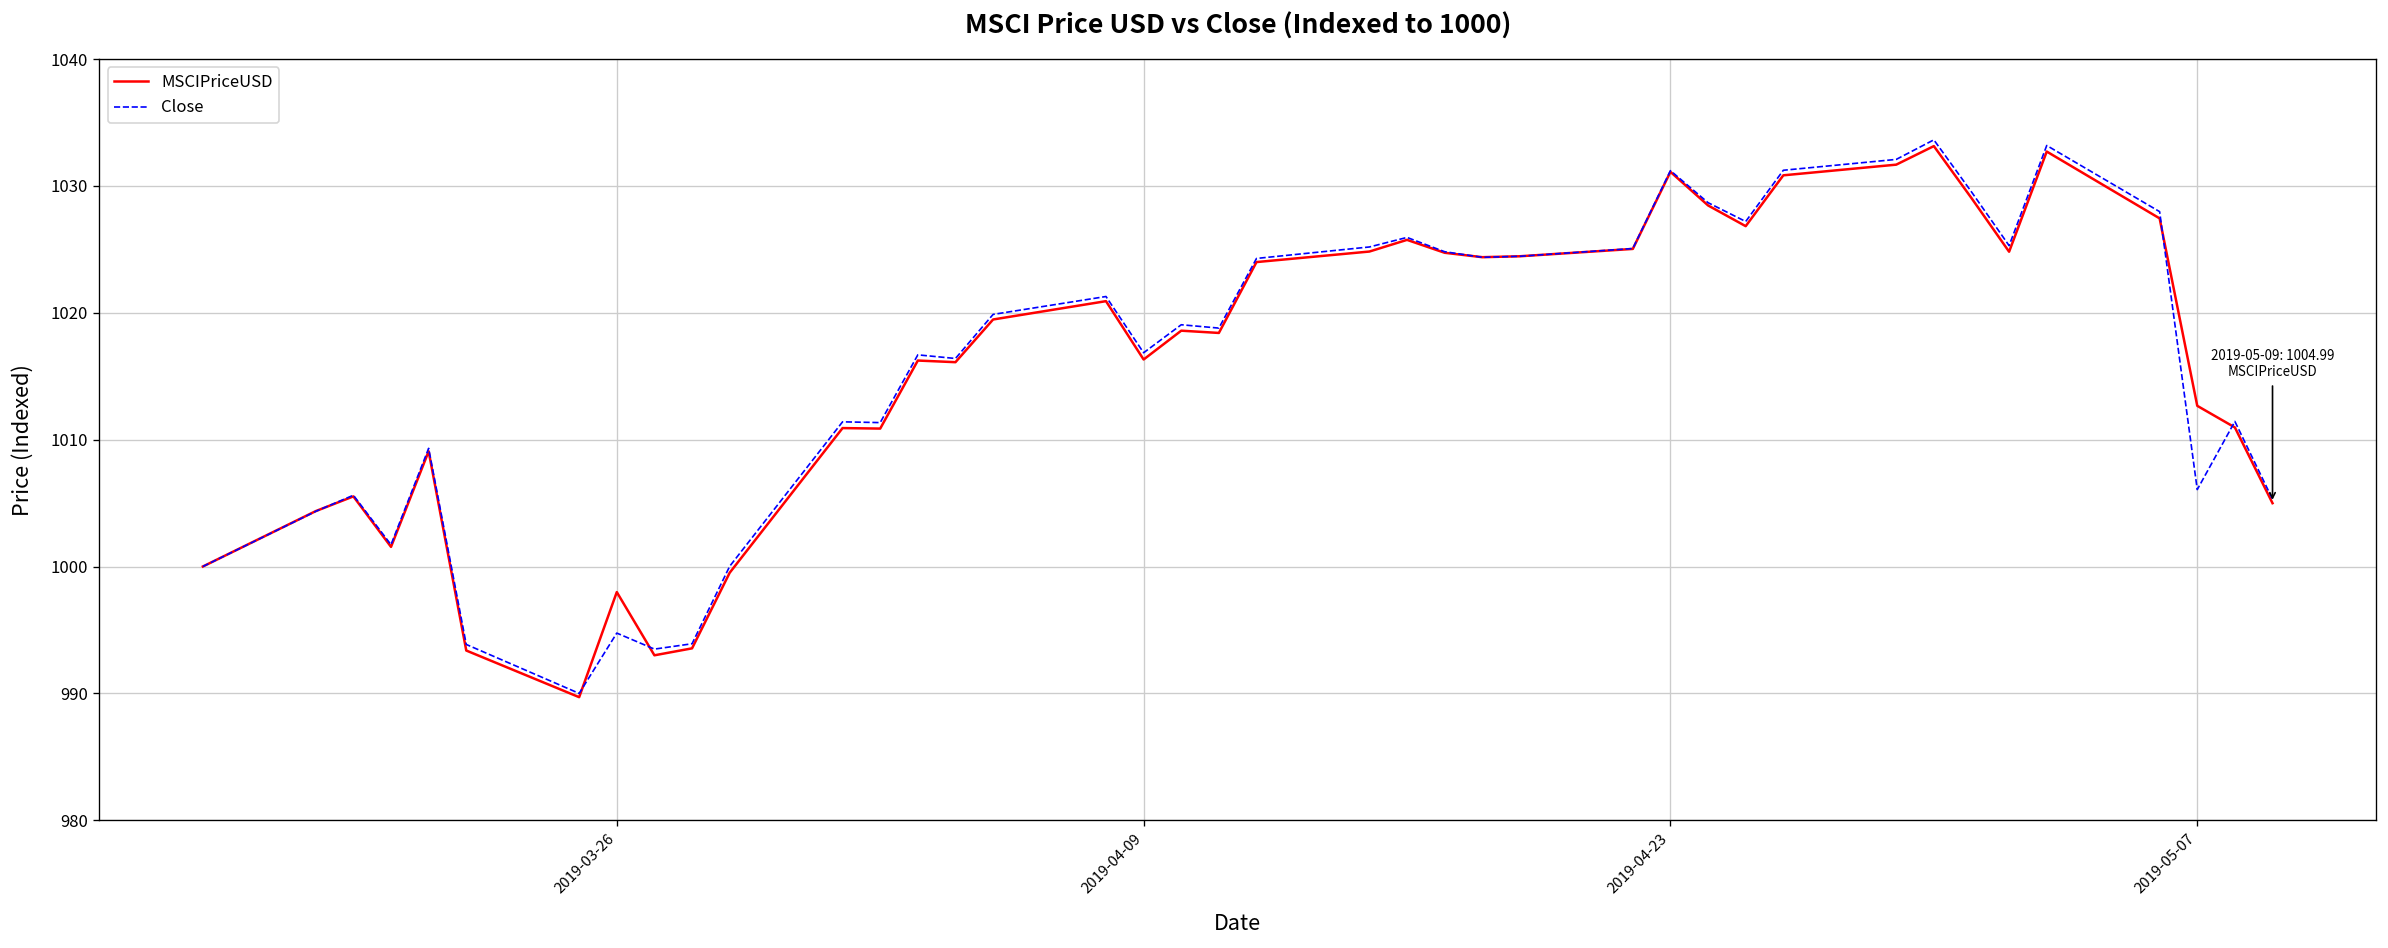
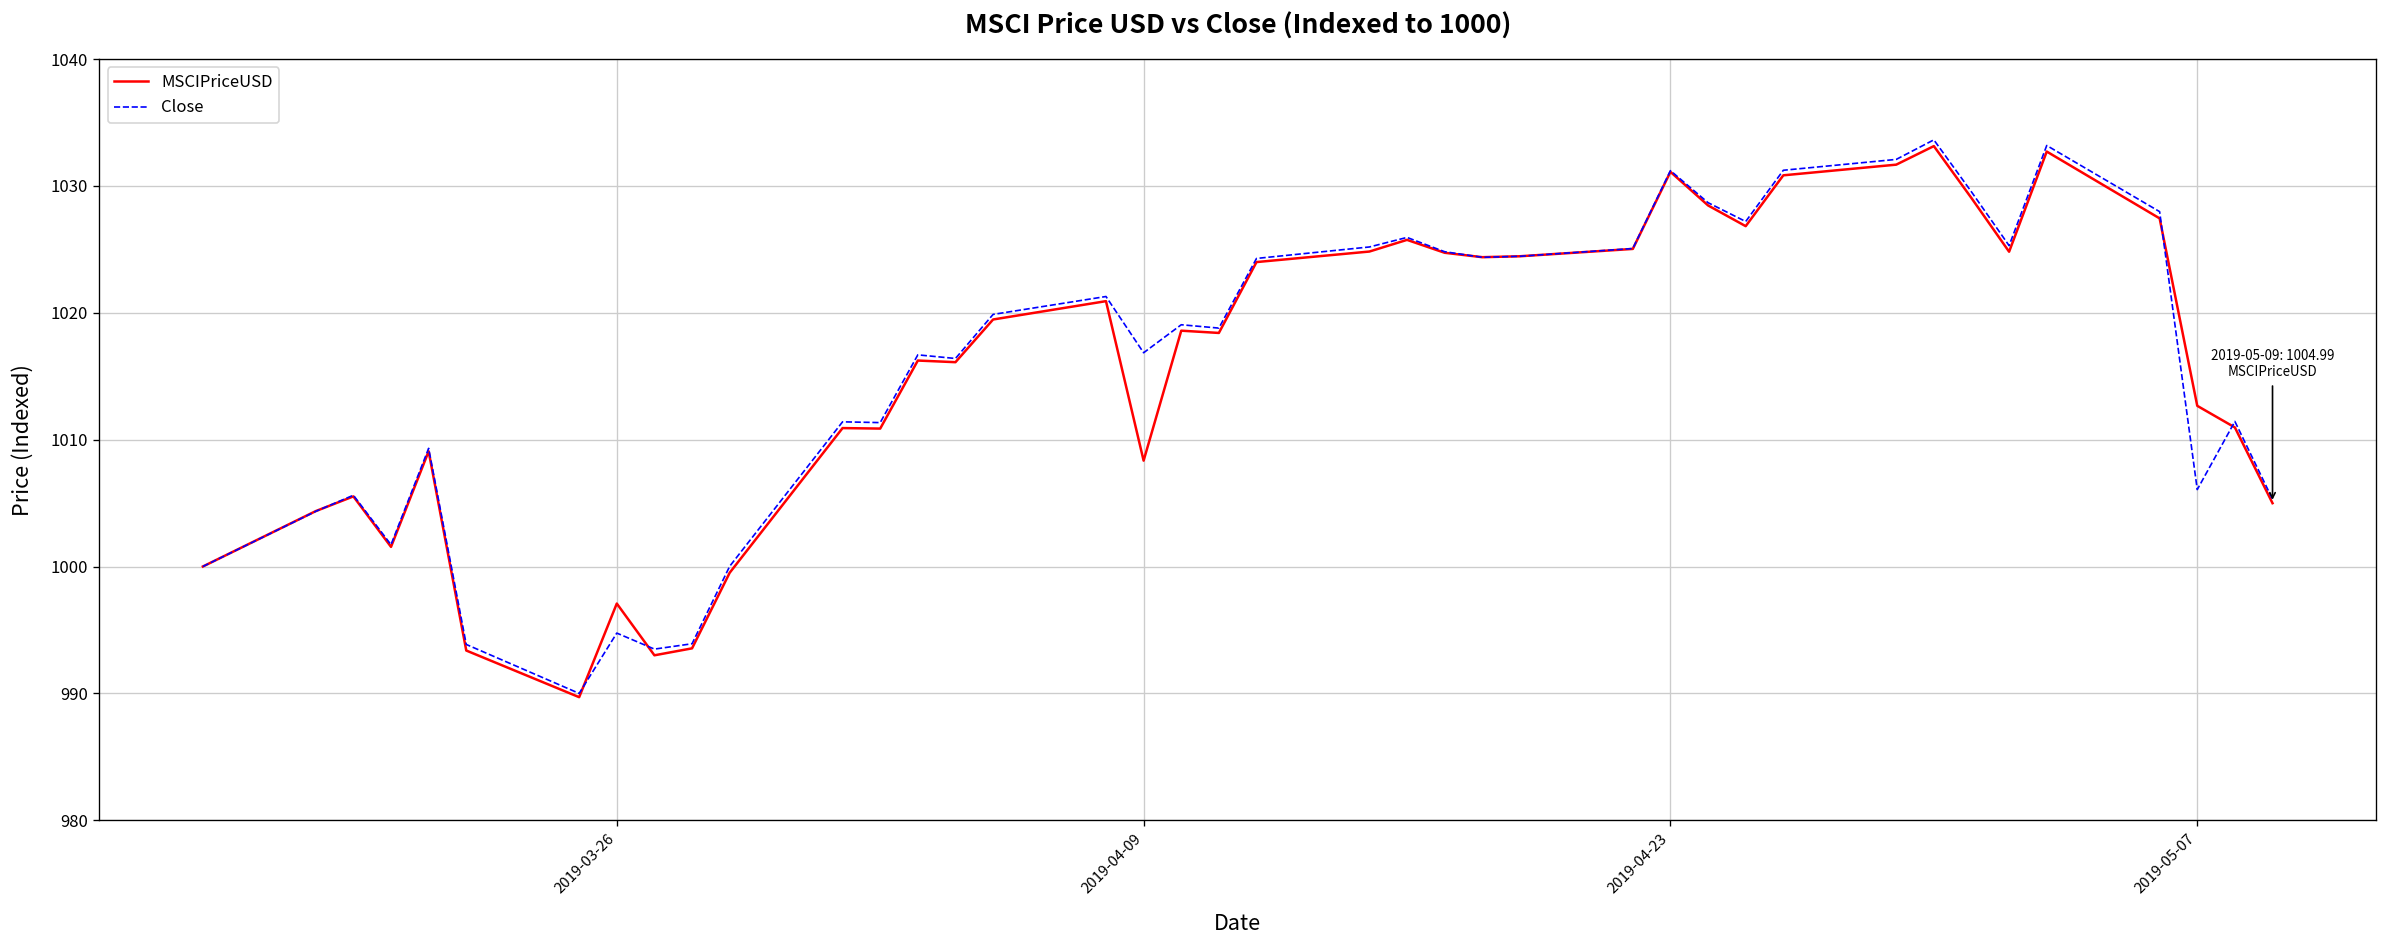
  {
    "MSCIPriceUSD": {
-     "2019-03-26": 998.0,
-     "2019-04-09": 1016.3,
+     "2019-03-26": 997.1,
+     "2019-04-09": 1008.3,
      "2019-05-07": 1012.7
    },
    "Close": {
      "2019-03-26": 994.8,
      "2019-04-09": 1016.9,
      "2019-05-07": 1006.1
    }
  }
